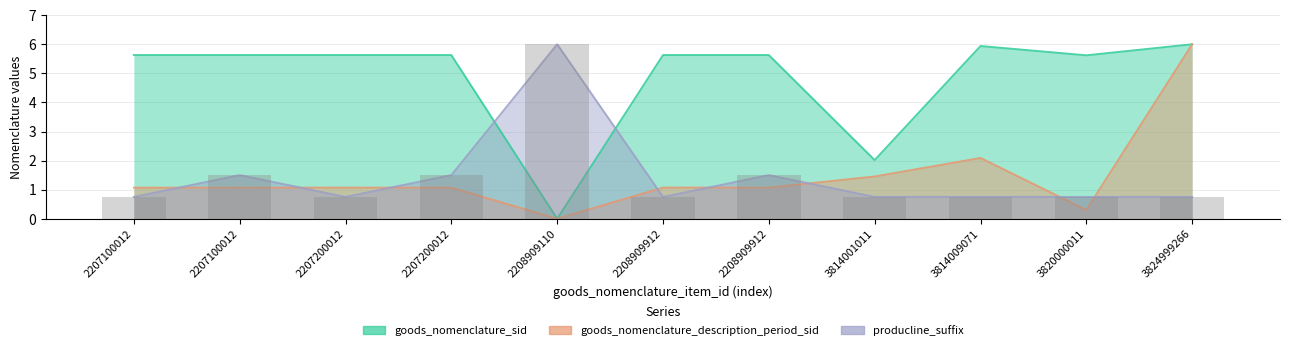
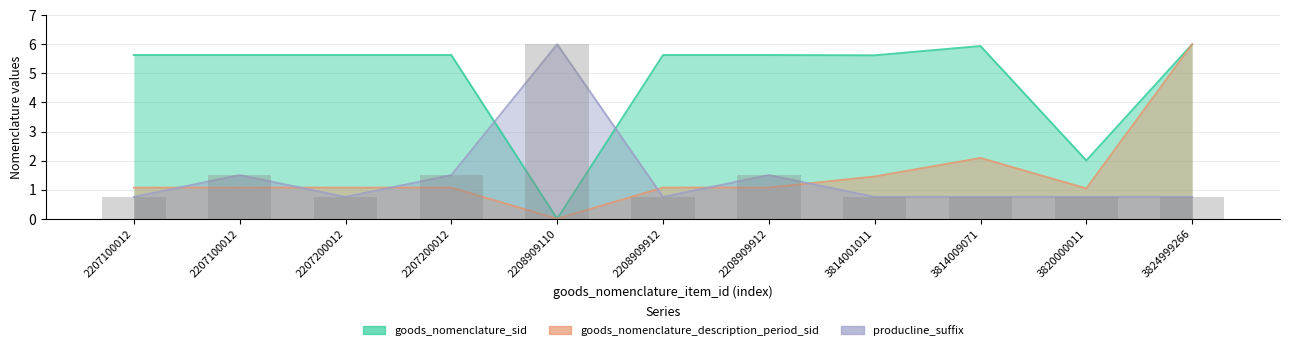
  {
    "goods_nomenclature_sid": {
-     "3814001011": 2.0,
+     "3814001011": 5.6,
      "3814009071": 5.9,
-     "3820000011": 5.6
+     "3820000011": 2.0
    },
    "goods_nomenclature_description_period_sid": {
      "3814001011": 1.5,
      "3814009071": 2.1,
-     "3820000011": 0.3
+     "3820000011": 1.0
    },
    "producline_suffix": {
      "2208909110": 6.0,
      "3814001011": 0.8,
      "3814009071": 0.8,
      "3820000011": 0.8,
      "3824999266": 0.8
    }
  }
